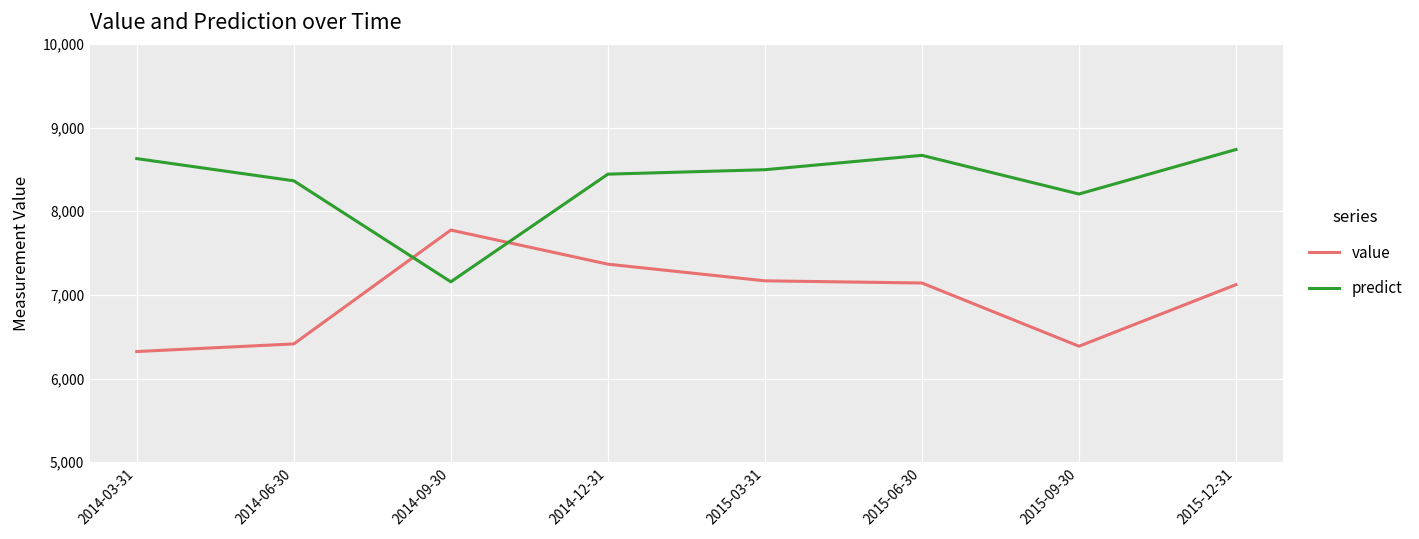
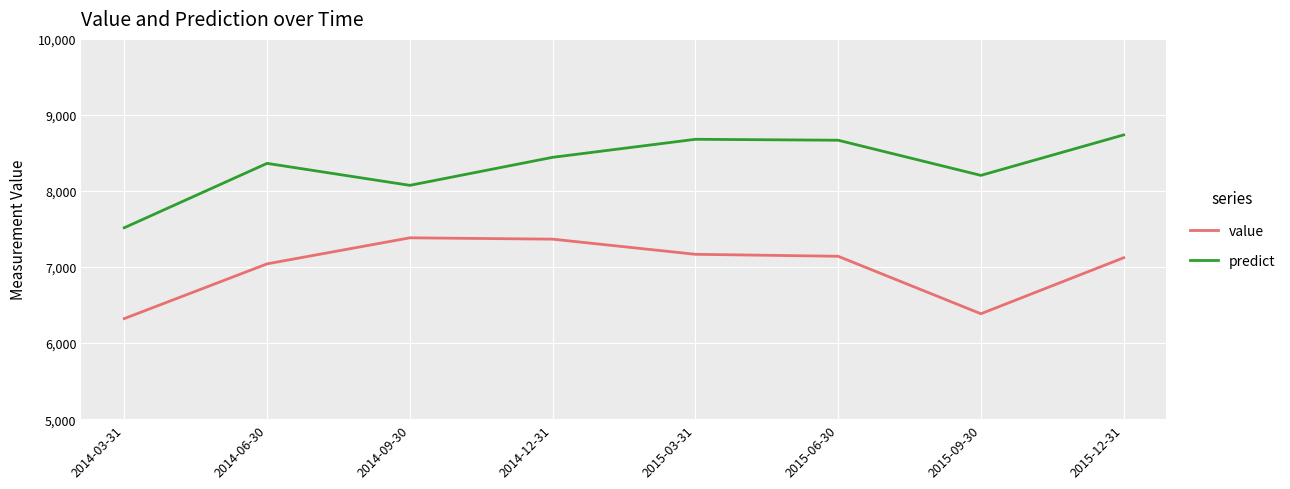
  {
    "value": {
      "2014-03-31": "6,300",
-     "2014-06-30": "6,400",
-     "2014-09-30": "7,800",
+     "2014-06-30": "7,000",
+     "2014-09-30": "7,400",
      "2014-12-31": "7,400",
      "2015-03-31": "7,200",
      "2015-06-30": "7,100",
      "2015-09-30": "6,400",
      "2015-12-31": "7,100"
    },
    "predict": {
-     "2014-03-31": "8,600",
+     "2014-03-31": "7,500",
      "2014-06-30": "8,400",
-     "2014-09-30": "7,200",
+     "2014-09-30": "8,100",
      "2014-12-31": "8,400",
-     "2015-03-31": "8,500",
+     "2015-03-31": "8,700",
      "2015-06-30": "8,700",
      "2015-09-30": "8,200",
      "2015-12-31": "8,700"
    }
  }
